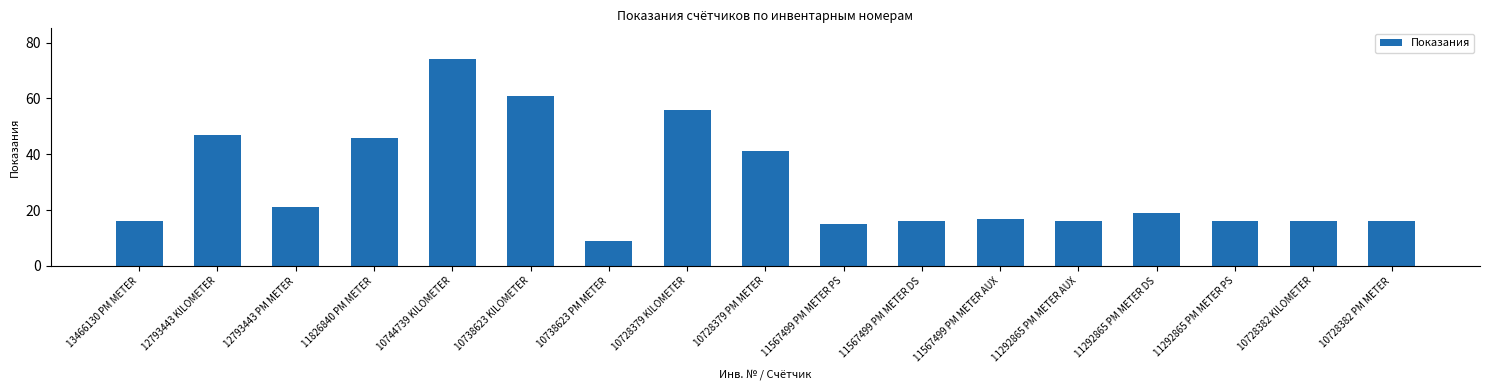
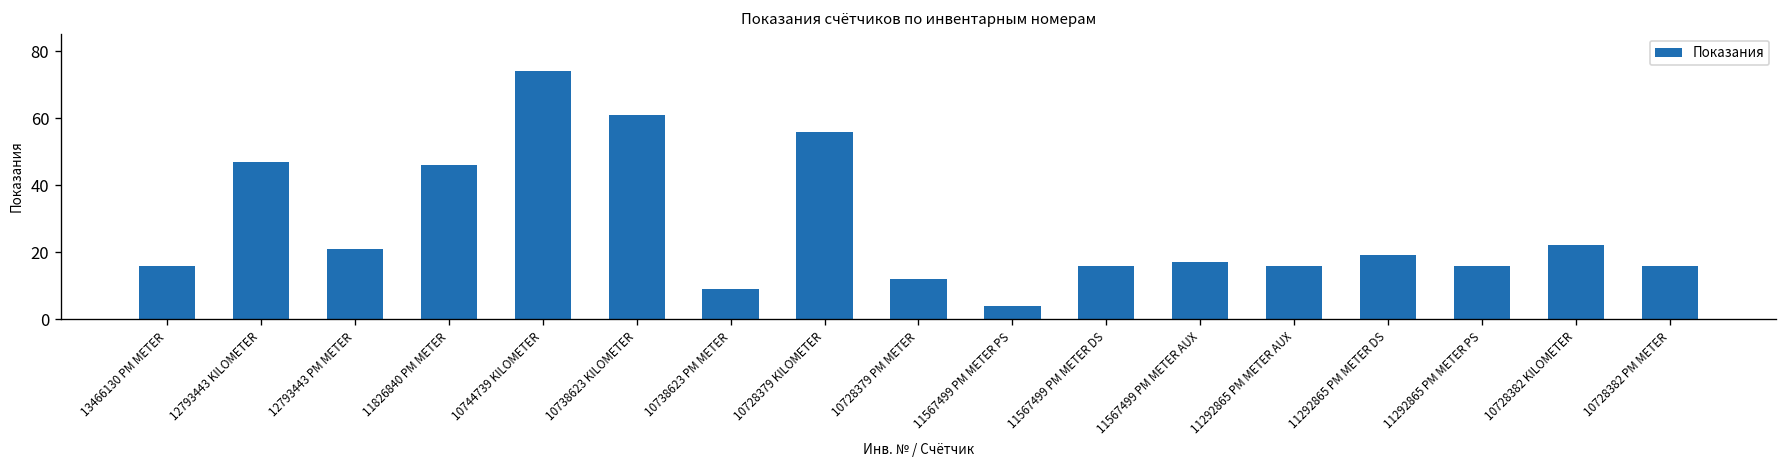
  {
    "13466130 PM METER": 16,
    "12793443 KILOMETER": 47,
    "12793443 PM METER": 21,
    "11826840 PM METER": 46,
    "10744739 KILOMETER": 74,
    "10738623 KILOMETER": 61,
    "10738623 PM METER": 9,
    "10728379 KILOMETER": 56,
-   "10728379 PM METER": 41,
-   "11567499 PM METER PS": 15,
+   "10728379 PM METER": 12,
+   "11567499 PM METER PS": 4,
    "11567499 PM METER DS": 16,
    "11567499 PM METER AUX": 17,
    "11292865 PM METER AUX": 16,
    "11292865 PM METER DS": 19,
    "11292865 PM METER PS": 16,
-   "10728382 KILOMETER": 16,
+   "10728382 KILOMETER": 22,
    "10728382 PM METER": 16
  }
